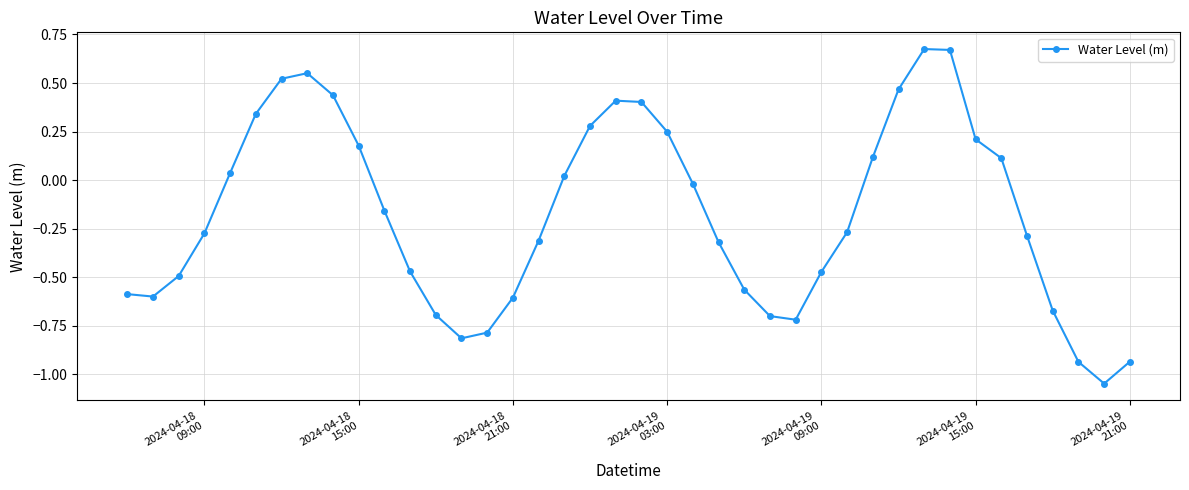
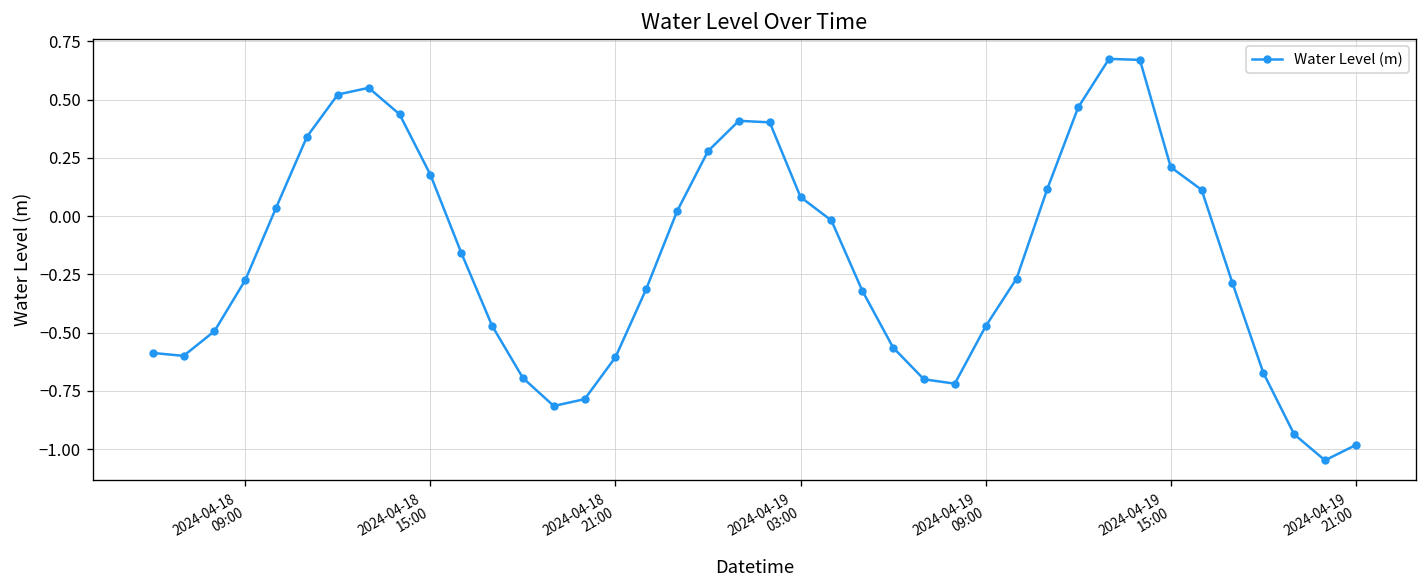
  {
    "2024-04-18 09:00": -0.27,
    "2024-04-18 15:00": 0.18,
    "2024-04-18 21:00": -0.61,
-   "2024-04-19 03:00": 0.25,
+   "2024-04-19 03:00": 0.08,
    "2024-04-19 09:00": -0.47,
    "2024-04-19 15:00": 0.21,
-   "2024-04-19 21:00": -0.93
+   "2024-04-19 21:00": -0.98
  }
